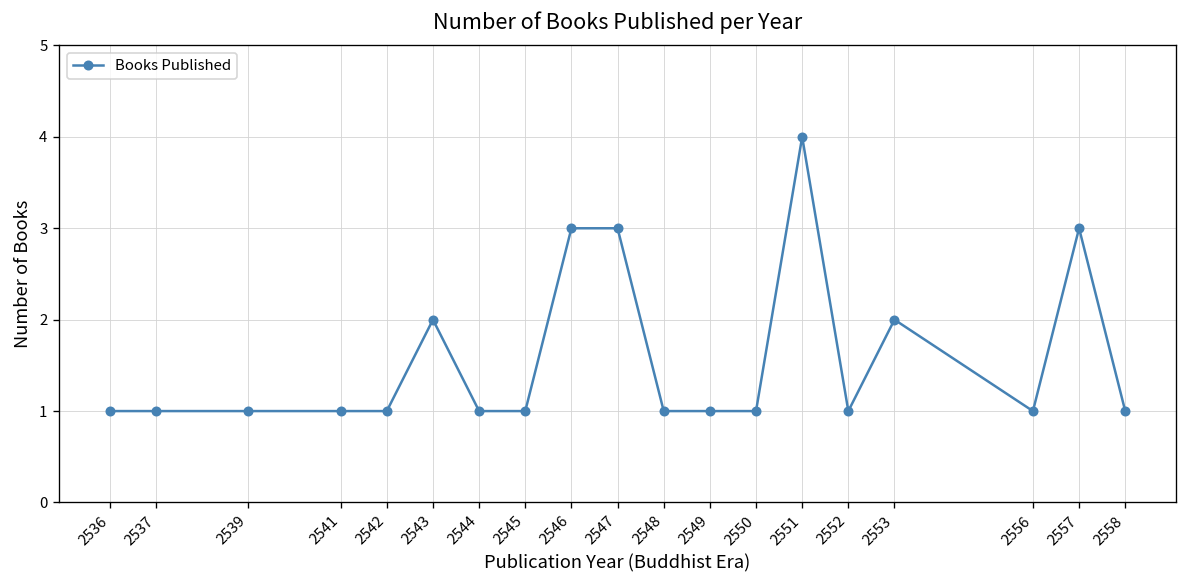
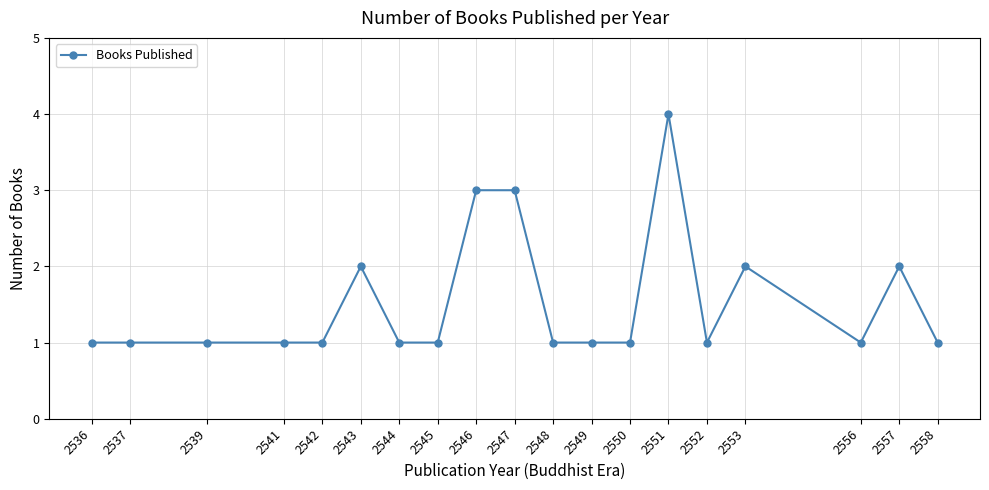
  {
    "2536": 1,
    "2537": 1,
    "2539": 1,
    "2541": 1,
    "2542": 1,
    "2543": 2,
    "2544": 1,
    "2545": 1,
    "2546": 3,
    "2547": 3,
    "2548": 1,
    "2549": 1,
    "2550": 1,
    "2551": 4,
    "2552": 1,
    "2553": 2,
    "2556": 1,
-   "2557": 3,
+   "2557": 2,
    "2558": 1
  }
